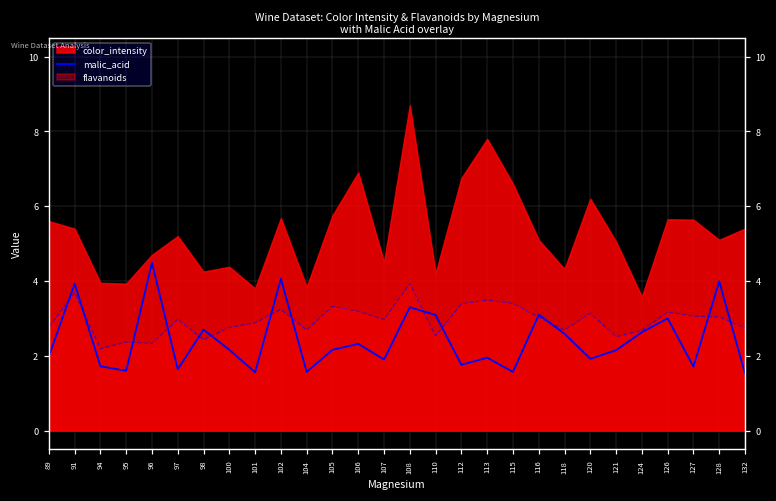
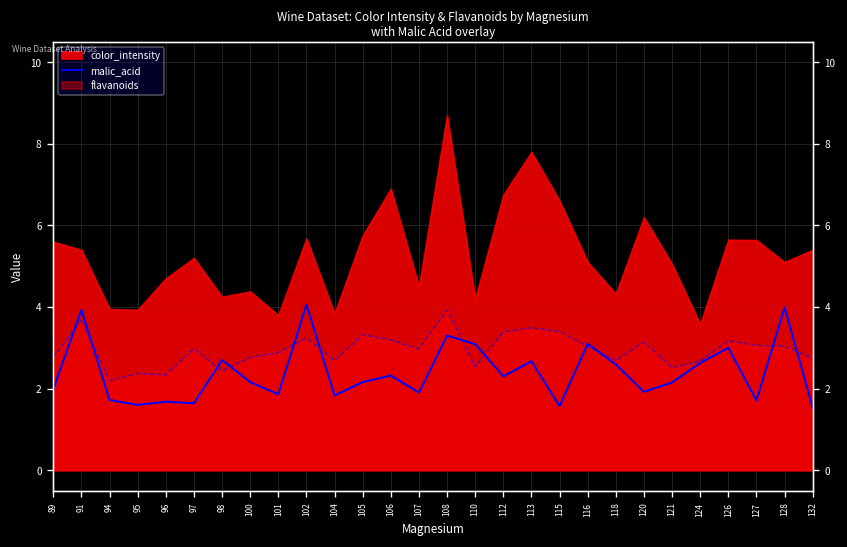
  {
    "malic_acid": {
      "89": 2.0,
      "91": 3.9,
      "94": 1.7,
      "95": 1.6,
-     "96": 4.5,
+     "96": 1.7,
      "97": 1.6,
      "98": 2.7,
      "100": 2.2,
-     "101": 1.6,
+     "101": 1.9,
      "102": 4.1,
-     "104": 1.6,
+     "104": 1.8,
      "105": 2.2,
      "106": 2.3,
      "107": 1.9,
      "108": 3.3,
      "110": 3.1,
-     "112": 1.8,
-     "113": 2.0,
+     "112": 2.3,
+     "113": 2.7,
      "115": 1.6,
      "118": 2.6,
      "120": 1.9,
      "121": 2.2,
      "126": 3.0,
      "127": 1.7,
      "128": 4.0,
      "132": 1.5
    }
  }
